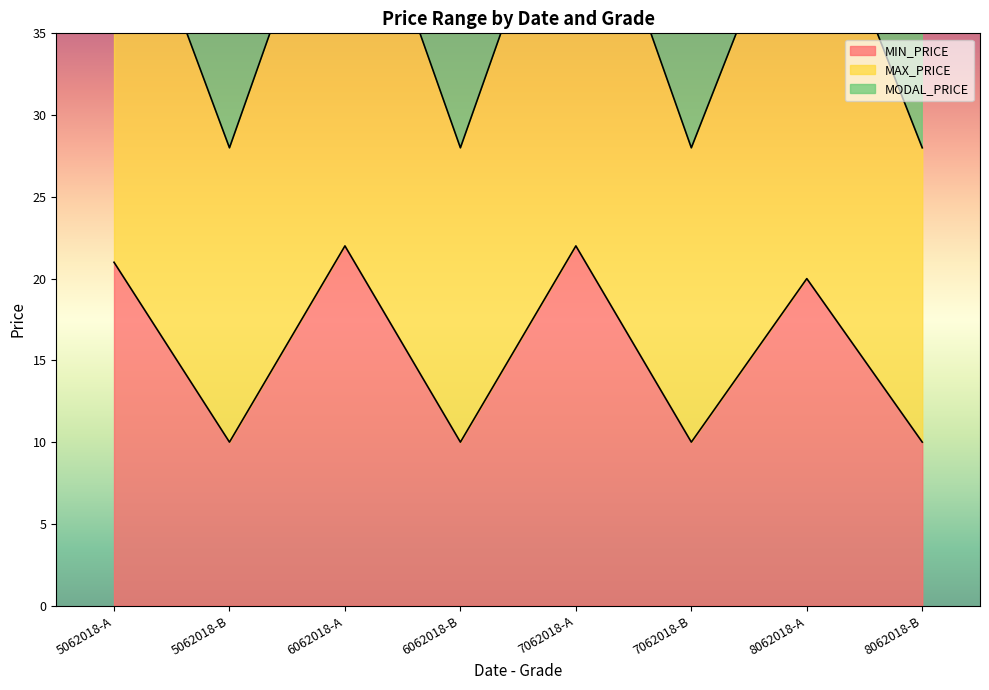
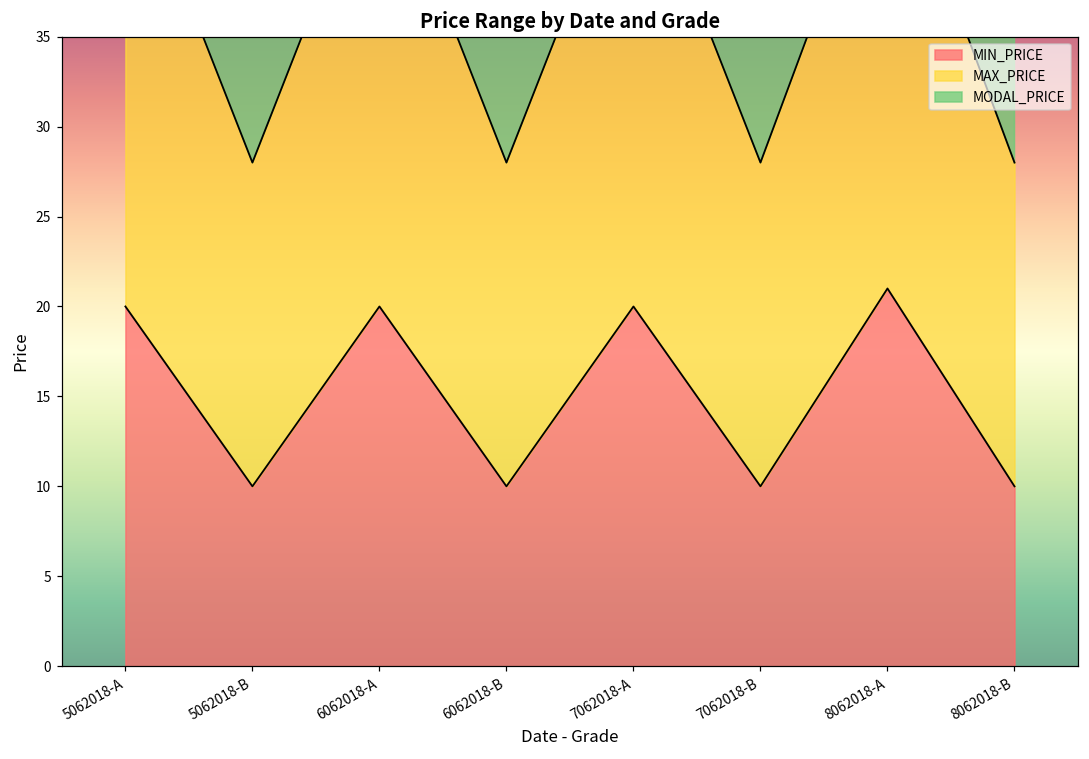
  {
    "MIN_PRICE": {
-     "5062018-A": 21,
+     "5062018-A": 20,
      "5062018-B": 10,
-     "6062018-A": 22,
+     "6062018-A": 20,
      "6062018-B": 10,
-     "7062018-A": 22,
+     "7062018-A": 20,
      "7062018-B": 10,
-     "8062018-A": 20,
+     "8062018-A": 21,
      "8062018-B": 10
    },
    "MAX_PRICE": {
      "5062018-B": 18,
      "6062018-B": 18,
      "7062018-B": 18,
      "8062018-B": 18
    }
  }
